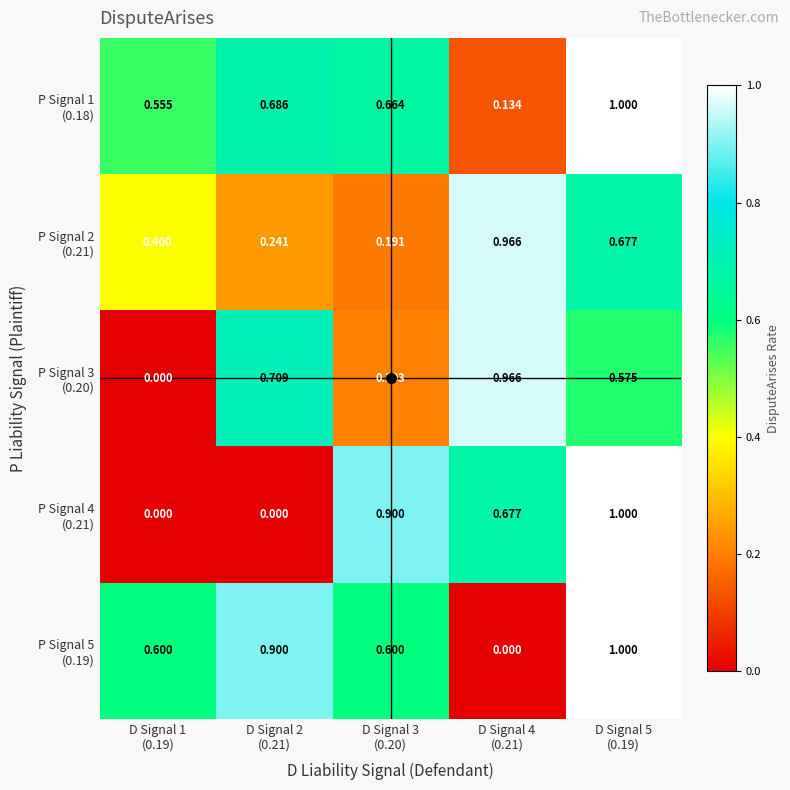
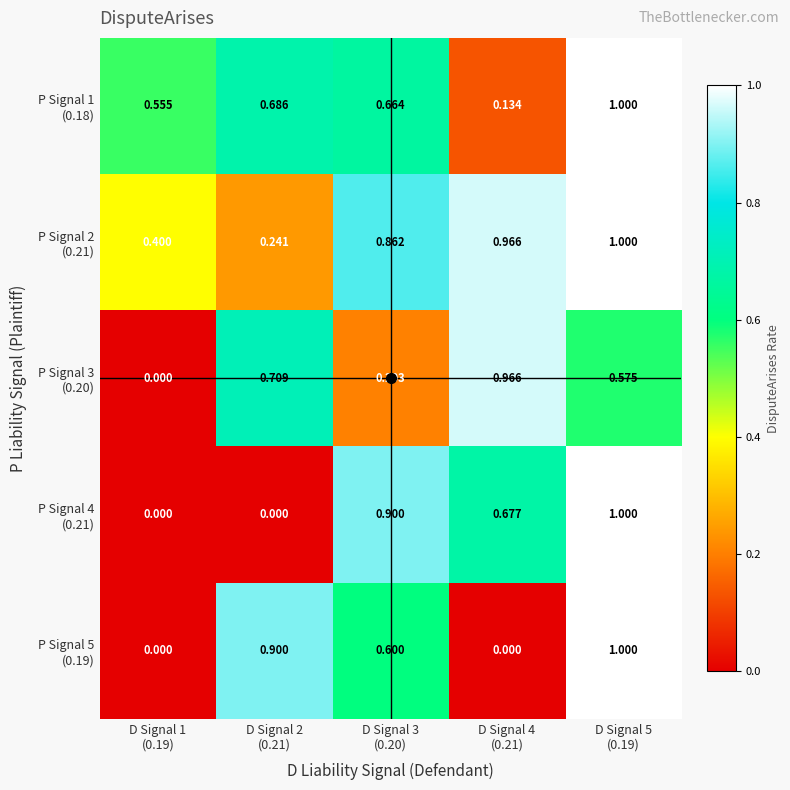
  {
    "P Signal 1 (0.18)": {
      "D Signal 1 (0.19)": 0.555,
      "D Signal 2 (0.21)": 0.686,
      "D Signal 3 (0.20)": 0.664,
      "D Signal 4 (0.21)": 0.134,
      "D Signal 5 (0.19)": 1.000
    },
    "P Signal 2 (0.21)": {
      "D Signal 1 (0.19)": 0.400,
      "D Signal 2 (0.21)": 0.241,
-     "D Signal 3 (0.20)": 0.191,
+     "D Signal 3 (0.20)": 0.862,
      "D Signal 4 (0.21)": 0.966,
-     "D Signal 5 (0.19)": 0.677
+     "D Signal 5 (0.19)": 1.000
    },
    "P Signal 3 (0.20)": {
      "D Signal 1 (0.19)": 0.000,
      "D Signal 2 (0.21)": 0.709,
      "D Signal 4 (0.21)": 0.966,
      "D Signal 5 (0.19)": 0.575
    },
    "P Signal 4 (0.21)": {
      "D Signal 1 (0.19)": 0.000,
      "D Signal 2 (0.21)": 0.000,
      "D Signal 3 (0.20)": 0.900,
      "D Signal 4 (0.21)": 0.677,
      "D Signal 5 (0.19)": 1.000
    },
    "P Signal 5 (0.19)": {
-     "D Signal 1 (0.19)": 0.600,
+     "D Signal 1 (0.19)": 0.000,
      "D Signal 2 (0.21)": 0.900,
      "D Signal 3 (0.20)": 0.600,
      "D Signal 4 (0.21)": 0.000,
      "D Signal 5 (0.19)": 1.000
    }
  }
